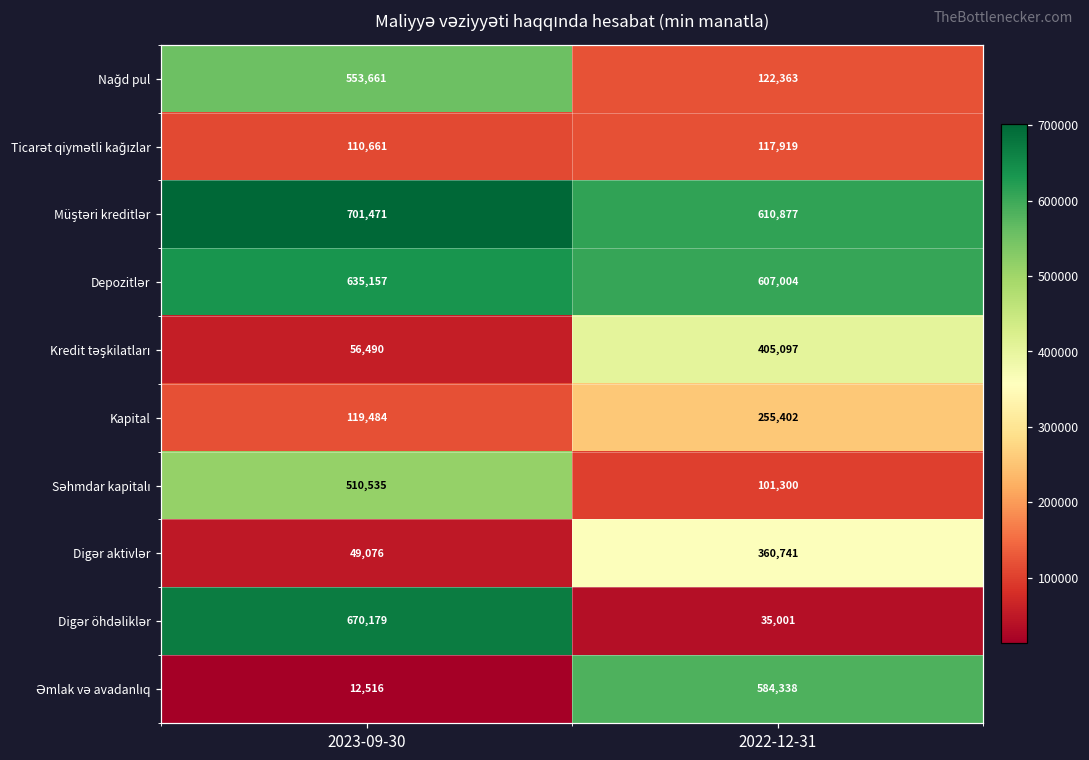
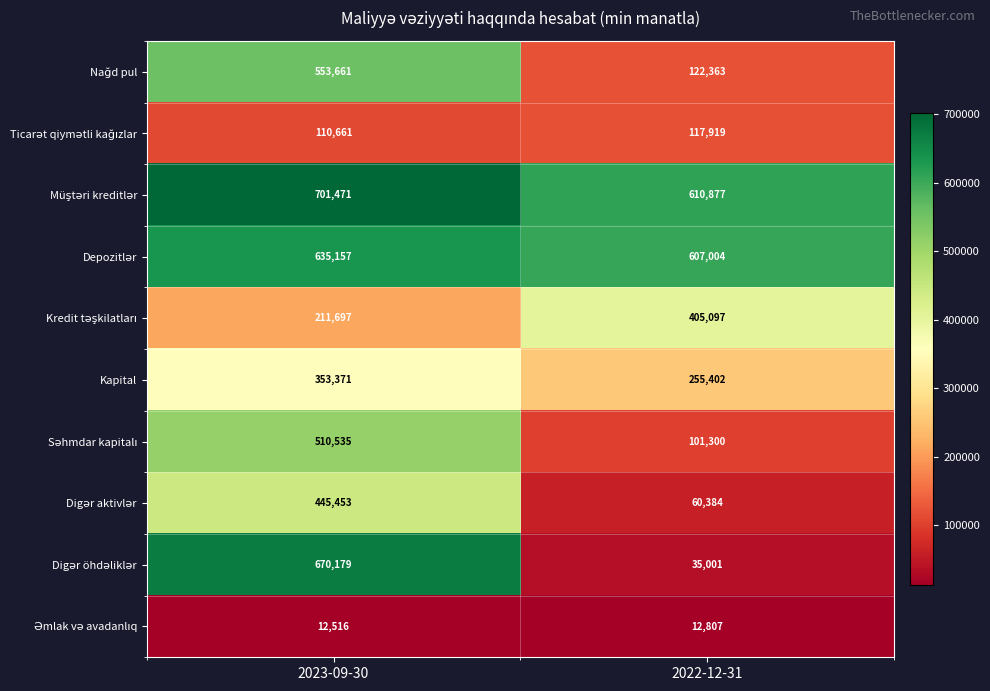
  {
    "Nağd pul": {
      "2023-09-30": "553,661",
      "2022-12-31": "122,363"
    },
    "Ticarət qiymətli kağızlar": {
      "2023-09-30": "110,661",
      "2022-12-31": "117,919"
    },
    "Müştəri kreditlər": {
      "2023-09-30": "701,471",
      "2022-12-31": "610,877"
    },
    "Depozitlər": {
      "2023-09-30": "635,157",
      "2022-12-31": "607,004"
    },
    "Kredit təşkilatları": {
-     "2023-09-30": "56,490",
+     "2023-09-30": "211,697",
      "2022-12-31": "405,097"
    },
    "Kapital": {
-     "2023-09-30": "119,484",
+     "2023-09-30": "353,371",
      "2022-12-31": "255,402"
    },
    "Səhmdar kapitalı": {
      "2023-09-30": "510,535",
      "2022-12-31": "101,300"
    },
    "Digər aktivlər": {
-     "2023-09-30": "49,076",
-     "2022-12-31": "360,741"
+     "2023-09-30": "445,453",
+     "2022-12-31": "60,384"
    },
    "Digər öhdəliklər": {
      "2023-09-30": "670,179",
      "2022-12-31": "35,001"
    },
    "Əmlak və avadanlıq": {
      "2023-09-30": "12,516",
-     "2022-12-31": "584,338"
+     "2022-12-31": "12,807"
    }
  }
